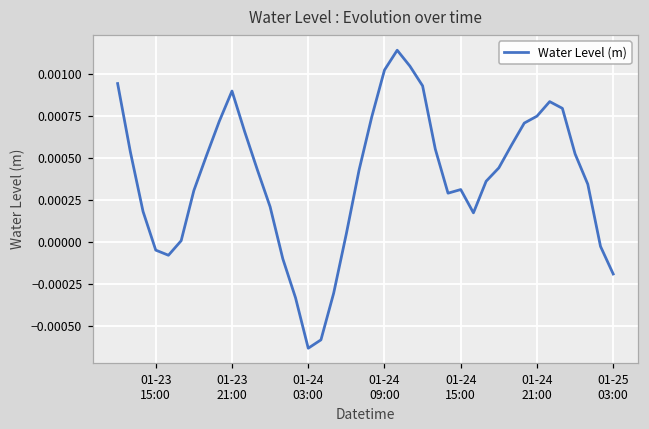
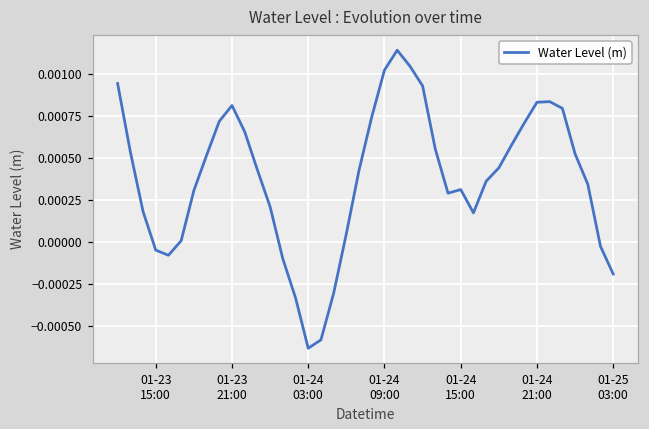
  {
    "01-23 15:00": -0.00005,
-   "01-23 21:00": 0.00090,
+   "01-23 21:00": 0.00081,
    "01-24 03:00": -0.00063,
    "01-24 09:00": 0.00102,
    "01-24 15:00": 0.00031,
-   "01-24 21:00": 0.00075,
+   "01-24 21:00": 0.00083,
    "01-25 03:00": -0.00019
  }
